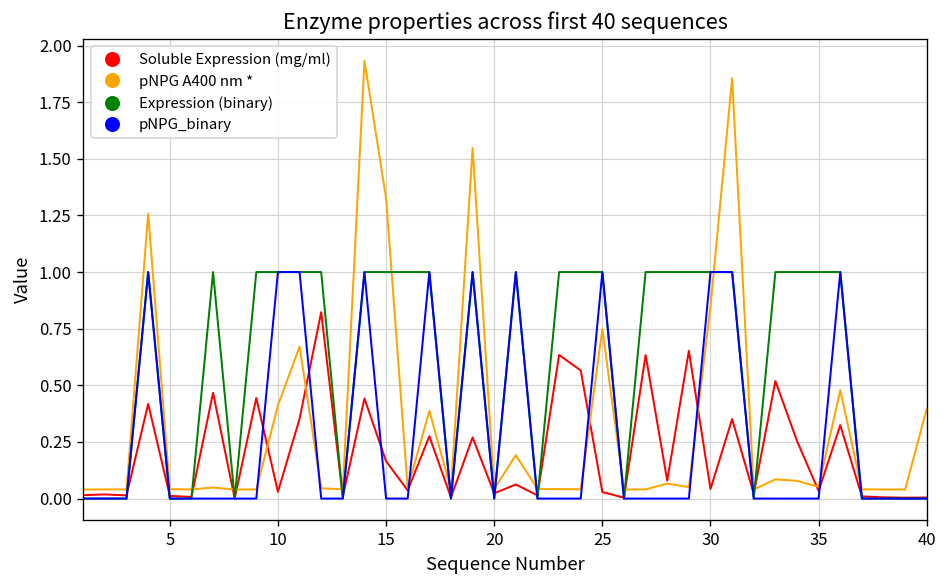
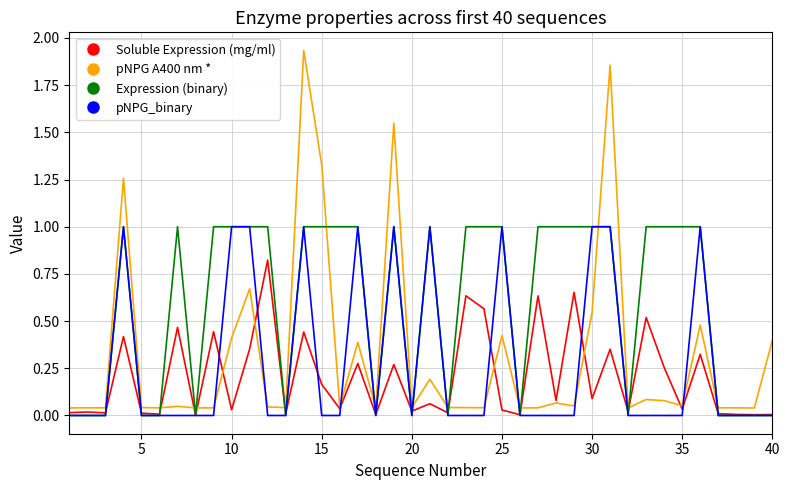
  {
    "Soluble Expression (mg/ml)": {
      "10": 0.03,
      "15": 0.16,
      "20": 0.02,
      "25": 0.03,
-     "30": 0.04,
+     "30": 0.09,
      "35": 0.03
    },
    "pNPG A400 nm *": {
      "5": 0.04,
      "10": 0.41,
      "15": 1.33,
      "20": 0.04,
-     "25": 0.75,
-     "30": 0.85,
+     "25": 0.42,
+     "30": 0.55,
      "35": 0.05,
      "40": 0.40
    },
    "Expression (binary)": {
      "15": 1.00,
      "35": 1.00
    },
    "pNPG_binary": {
      "15": 0.00,
      "35": 0.00
    }
  }
